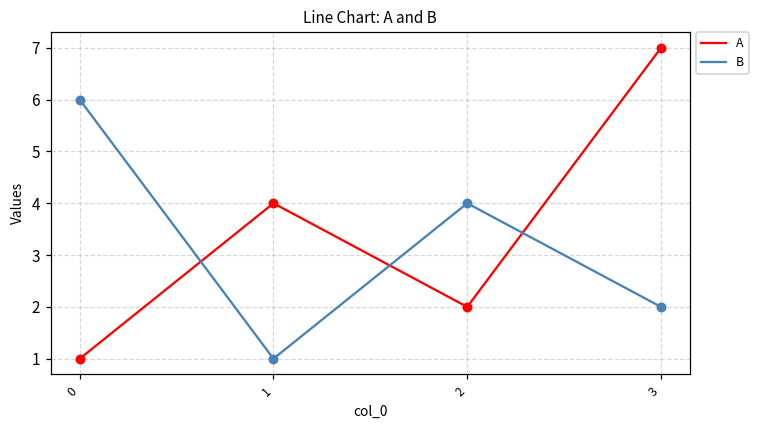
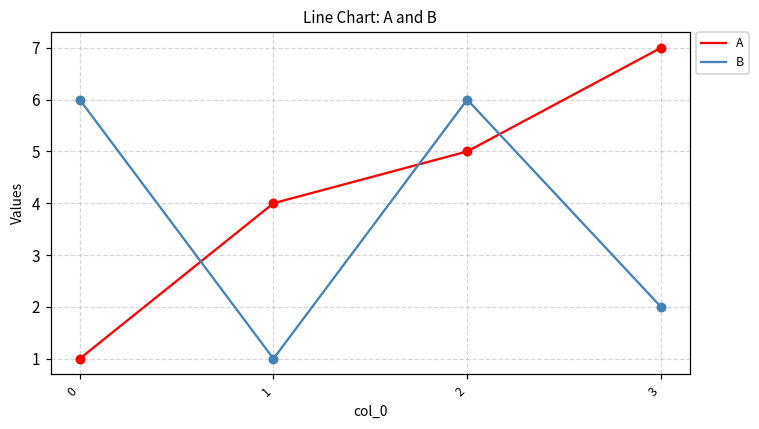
  {
    "A": {
      "0": 1,
      "1": 4,
-     "2": 2,
+     "2": 5,
      "3": 7
    },
    "B": {
      "0": 6,
      "1": 1,
-     "2": 4,
+     "2": 6,
      "3": 2
    }
  }
